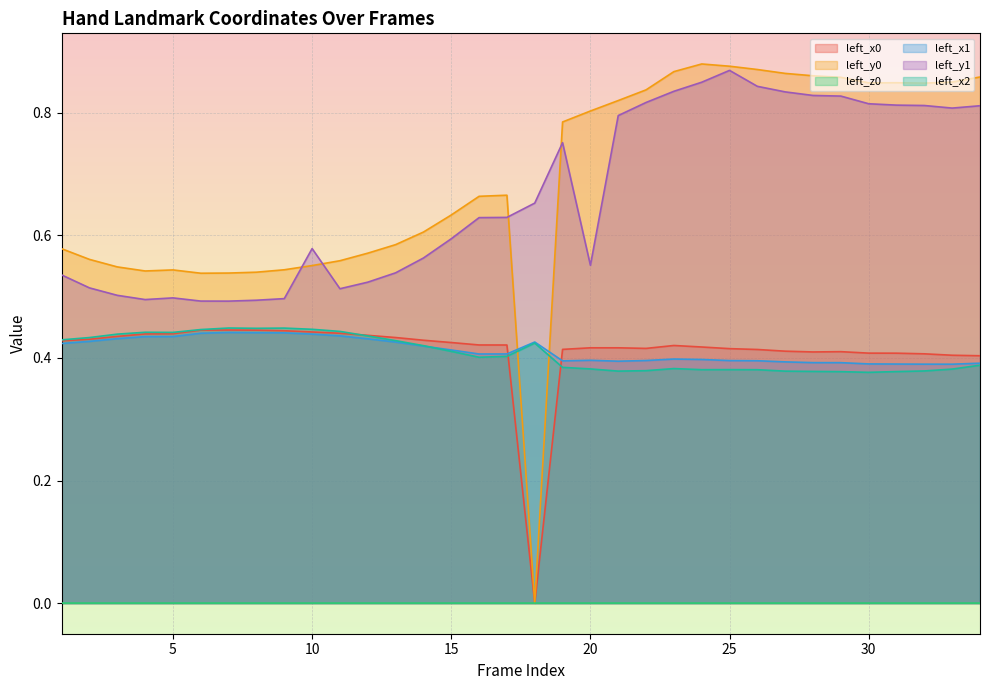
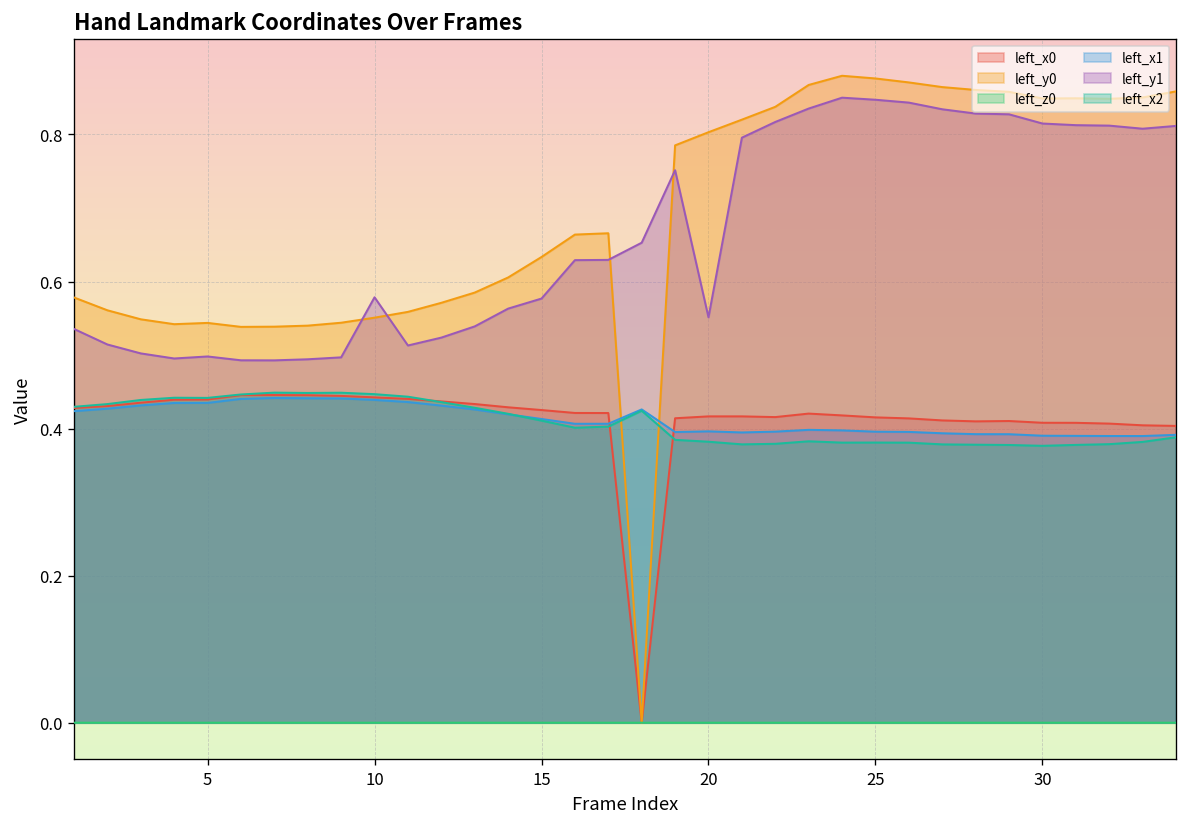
  {
    "left_y1": {
      "5": 0.50,
      "10": 0.58,
-     "15": 0.59,
+     "15": 0.58,
      "20": 0.55,
-     "25": 0.87,
+     "25": 0.85,
      "30": 0.81
    }
  }
